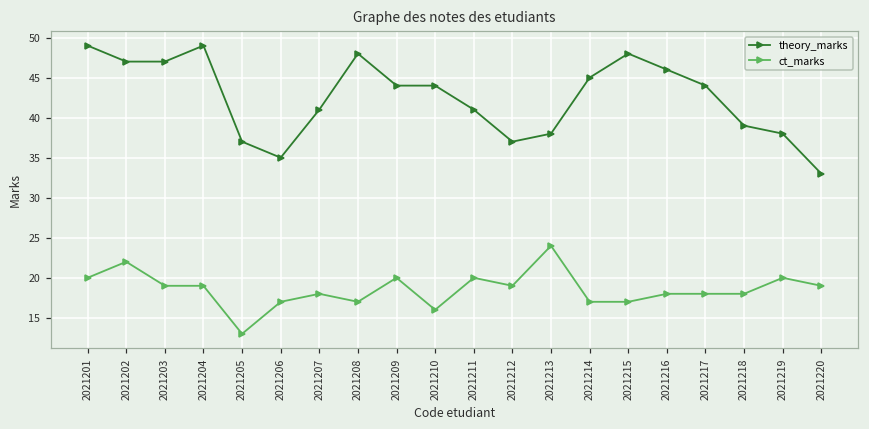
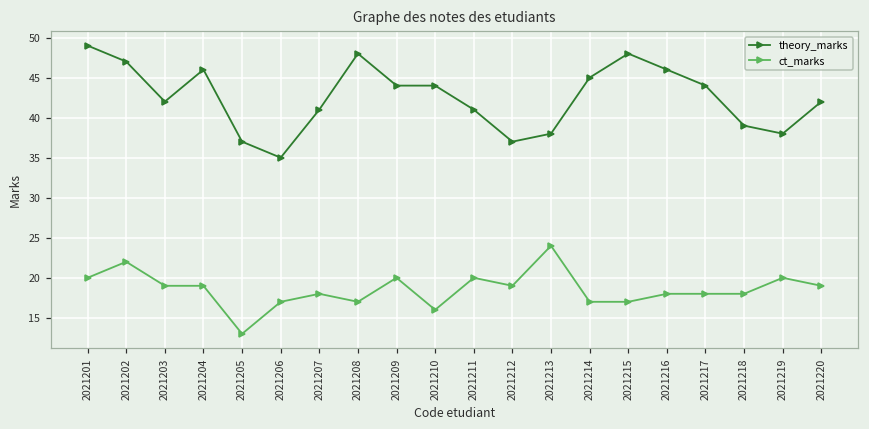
  {
    "theory_marks": {
      "2021201": 49,
      "2021202": 47,
-     "2021203": 47,
-     "2021204": 49,
+     "2021203": 42,
+     "2021204": 46,
      "2021205": 37,
      "2021206": 35,
      "2021207": 41,
      "2021208": 48,
      "2021209": 44,
      "2021210": 44,
      "2021211": 41,
      "2021212": 37,
      "2021213": 38,
      "2021214": 45,
      "2021215": 48,
      "2021216": 46,
      "2021217": 44,
      "2021218": 39,
      "2021219": 38,
-     "2021220": 33
+     "2021220": 42
    },
    "ct_marks": {
      "2021201": 20,
      "2021202": 22,
      "2021203": 19,
      "2021204": 19,
      "2021205": 13,
      "2021206": 17,
      "2021207": 18,
      "2021208": 17,
      "2021209": 20,
      "2021210": 16,
      "2021211": 20,
      "2021212": 19,
      "2021213": 24,
      "2021214": 17,
      "2021215": 17,
      "2021216": 18,
      "2021217": 18,
      "2021218": 18,
      "2021219": 20,
      "2021220": 19
    }
  }
